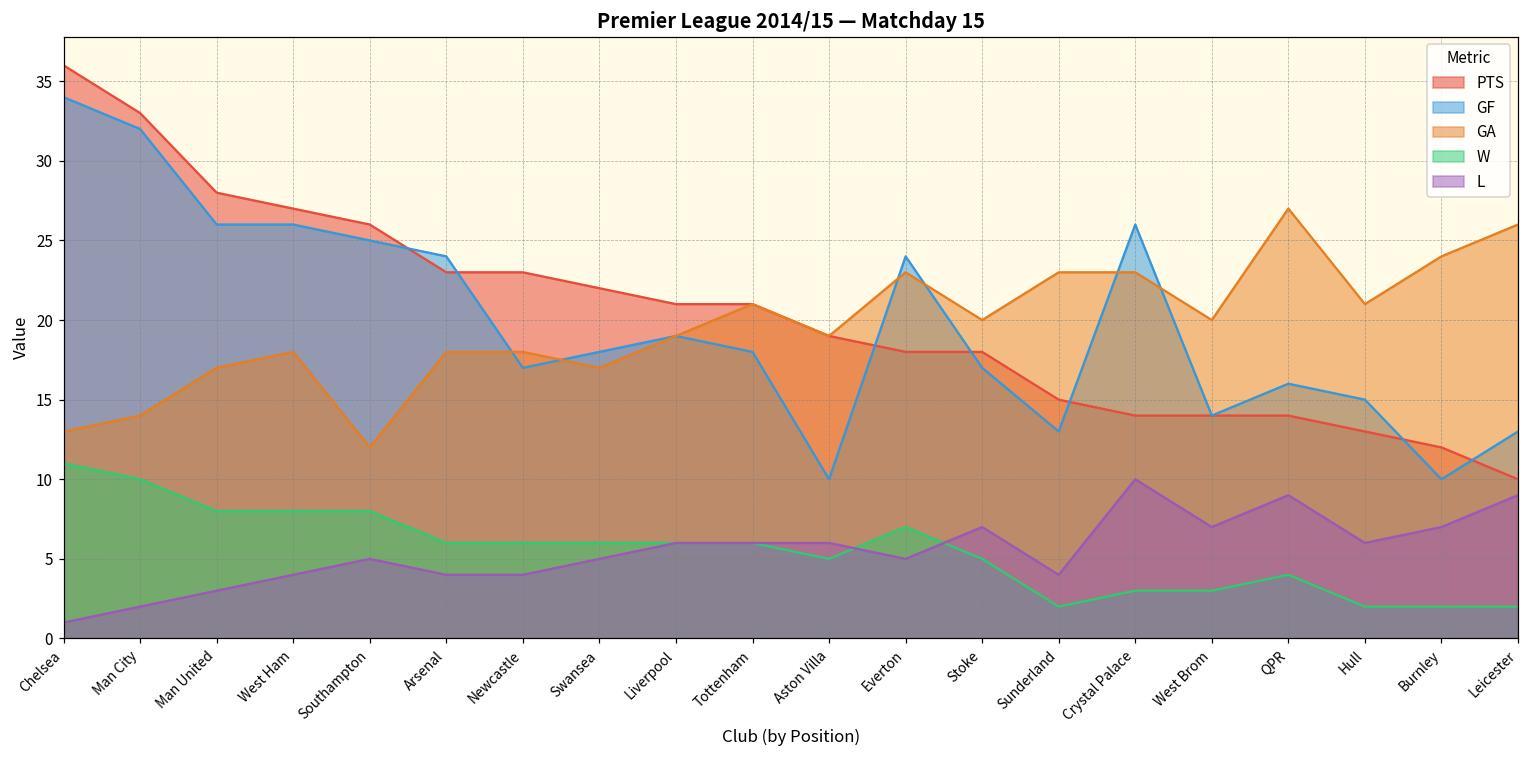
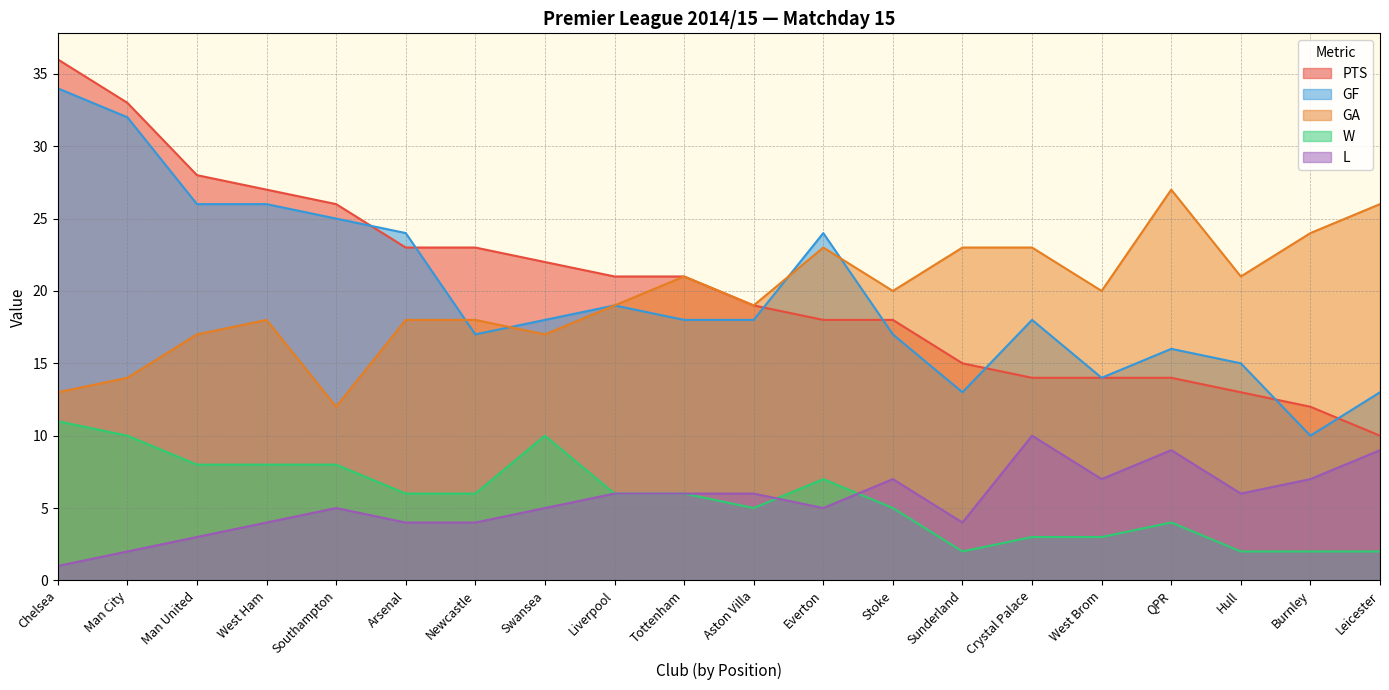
  {
    "GF": {
      "Chelsea": 34,
      "Man City": 32,
      "Man United": 26,
      "West Ham": 26,
      "Southampton": 25,
      "Arsenal": 24,
      "Newcastle": 17,
      "Swansea": 18,
      "Tottenham": 18,
-     "Aston Villa": 10,
+     "Aston Villa": 18,
      "Everton": 24,
      "Stoke": 17,
      "Sunderland": 13,
-     "Crystal Palace": 26,
+     "Crystal Palace": 18,
      "QPR": 16,
      "Hull": 15,
      "Burnley": 10,
      "Leicester": 13
    },
    "W": {
      "Chelsea": 11,
      "Man City": 10,
      "Man United": 8,
      "West Ham": 8,
      "Southampton": 8,
      "Arsenal": 6,
      "Newcastle": 6,
-     "Swansea": 6,
+     "Swansea": 10,
      "Aston Villa": 5,
      "Everton": 7,
      "Stoke": 5,
      "Sunderland": 2,
      "Crystal Palace": 3,
      "West Brom": 3,
      "QPR": 4,
      "Hull": 2,
      "Burnley": 2,
      "Leicester": 2
    },
    "L": {
      "Chelsea": 1,
      "Man City": 2,
      "Man United": 3,
      "West Ham": 4,
      "Southampton": 5,
      "Arsenal": 4,
      "Newcastle": 4,
      "Swansea": 5,
      "Aston Villa": 6,
      "Everton": 5,
      "Stoke": 7,
      "Sunderland": 4,
      "Crystal Palace": 10,
      "West Brom": 7,
      "QPR": 9,
      "Hull": 6,
      "Burnley": 7,
      "Leicester": 9
    }
  }
